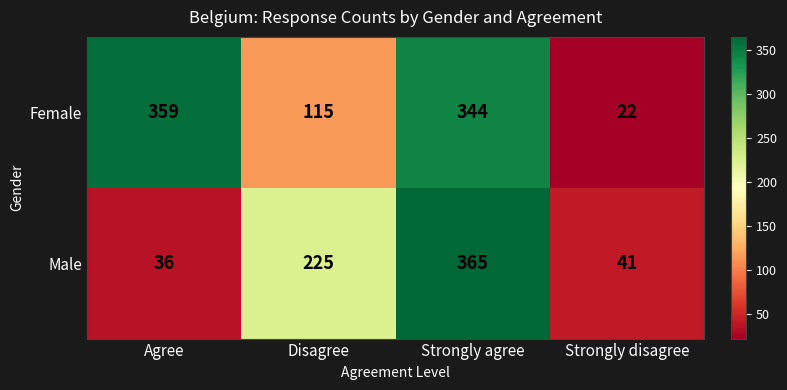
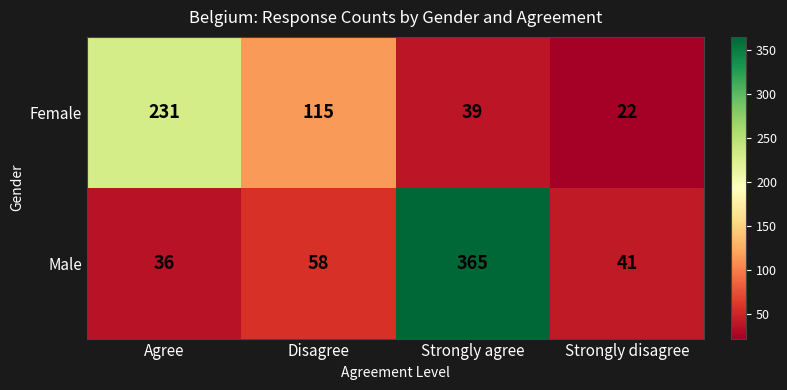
  {
    "Female": {
-     "Agree": 359,
+     "Agree": 231,
      "Disagree": 115,
-     "Strongly agree": 344,
+     "Strongly agree": 39,
      "Strongly disagree": 22
    },
    "Male": {
      "Agree": 36,
-     "Disagree": 225,
+     "Disagree": 58,
      "Strongly agree": 365,
      "Strongly disagree": 41
    }
  }
